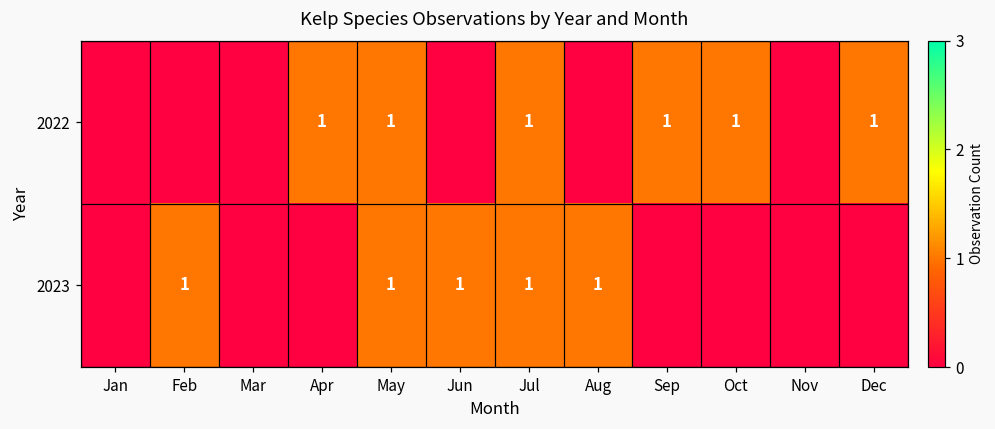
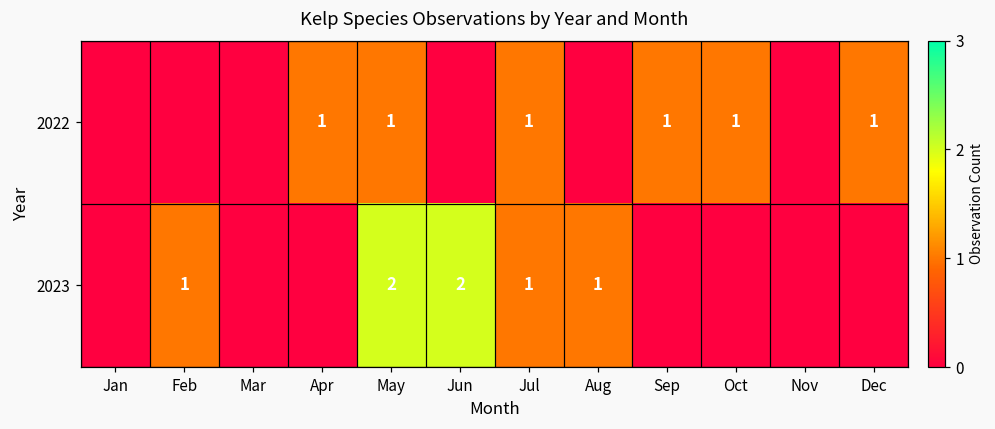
  {
    "2022": {
      "Apr": 1,
      "May": 1,
      "Jul": 1,
      "Sep": 1,
      "Oct": 1,
      "Dec": 1
    },
    "2023": {
      "Feb": 1,
-     "May": 1,
-     "Jun": 1,
+     "May": 2,
+     "Jun": 2,
      "Jul": 1,
      "Aug": 1
    }
  }
